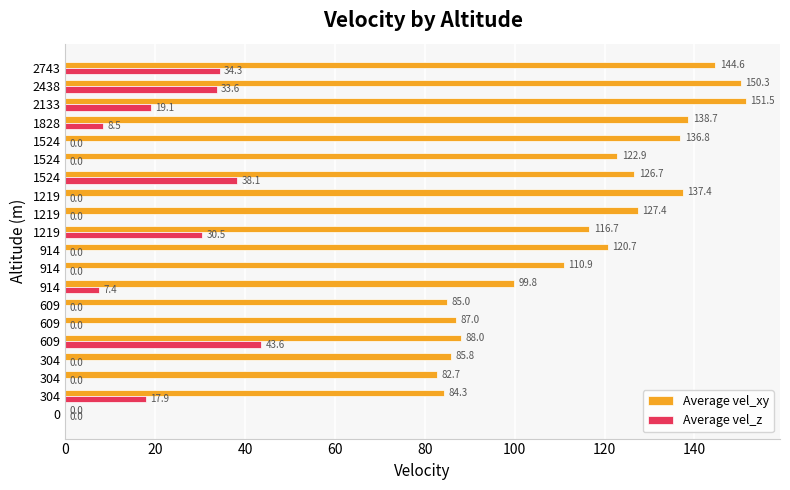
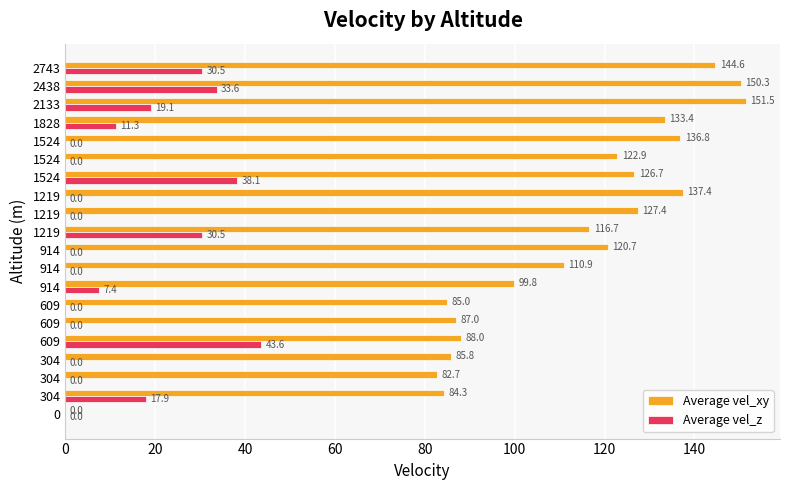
  {
    "Average vel_xy": {
      "2743": 144.6,
      "2438": 150.3,
      "2133": 151.5,
-     "1828": 138.7
+     "1828": 133.4
    },
    "Average vel_z": {
-     "2743": 34.3,
+     "2743": 30.5,
      "2438": 33.6,
      "2133": 19.1,
-     "1828": 8.5
+     "1828": 11.3
    }
  }
